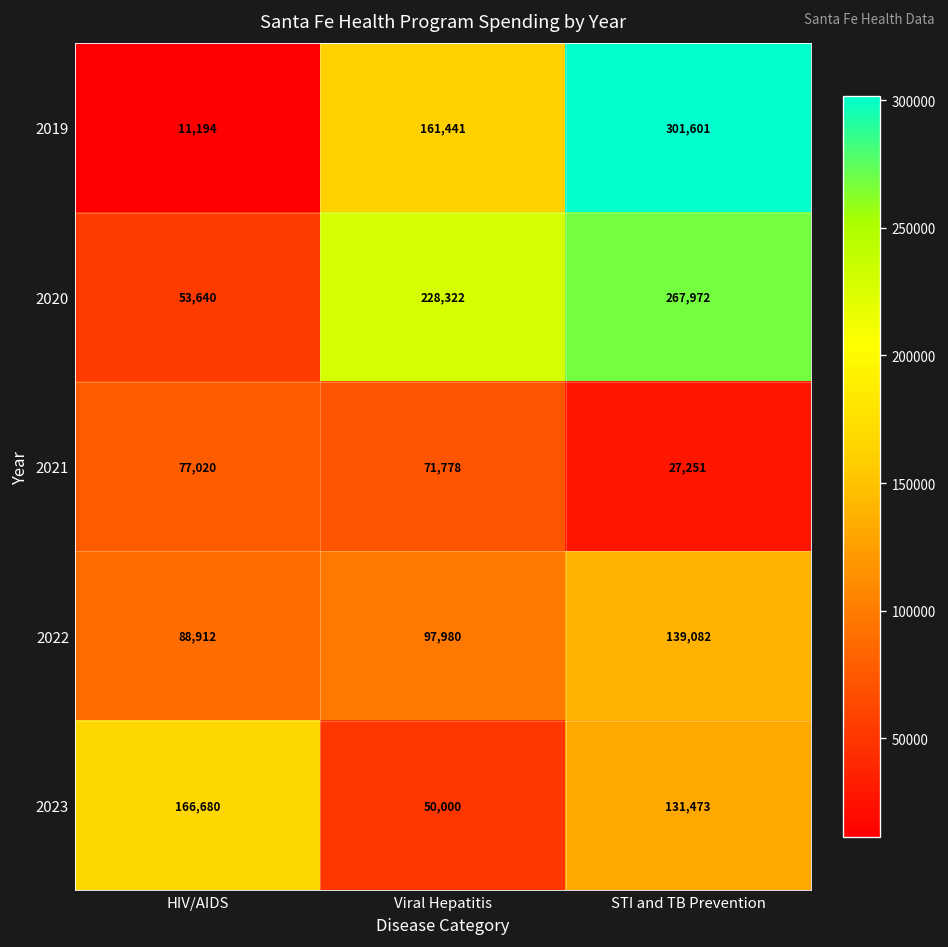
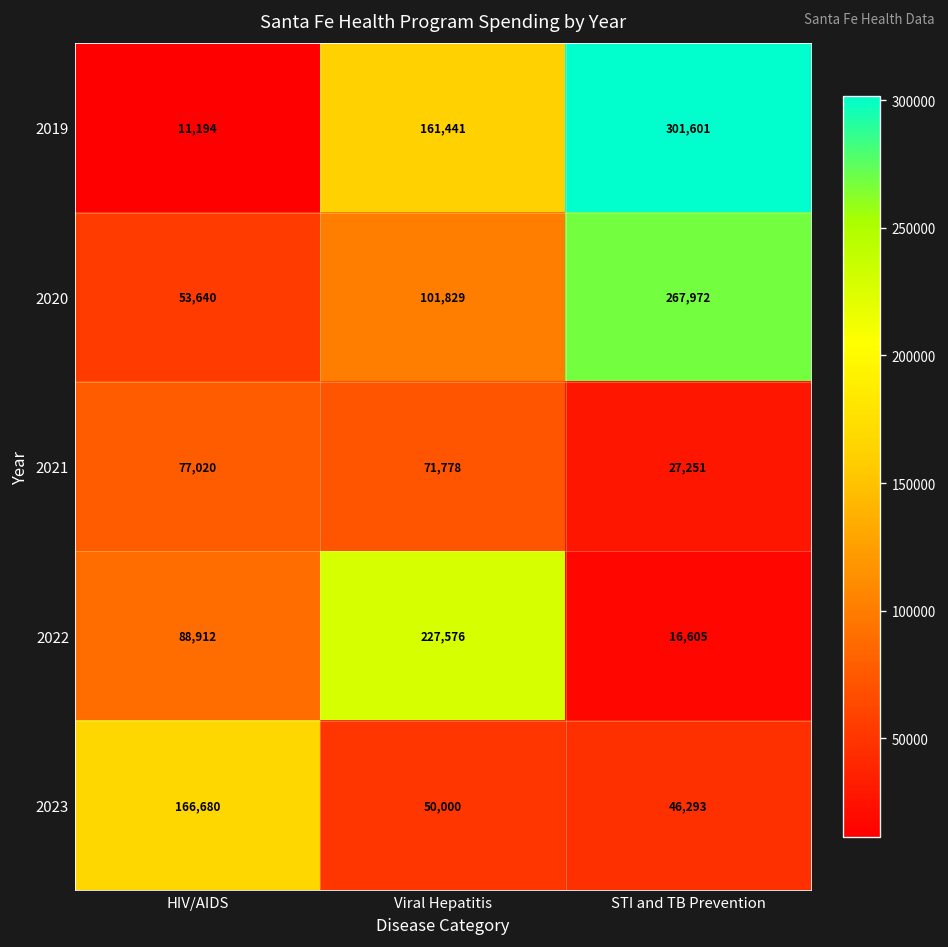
  {
    "2019": {
      "HIV/AIDS": "11,194",
      "Viral Hepatitis": "161,441",
      "STI and TB Prevention": "301,601"
    },
    "2020": {
      "HIV/AIDS": "53,640",
-     "Viral Hepatitis": "228,322",
+     "Viral Hepatitis": "101,829",
      "STI and TB Prevention": "267,972"
    },
    "2021": {
      "HIV/AIDS": "77,020",
      "Viral Hepatitis": "71,778",
      "STI and TB Prevention": "27,251"
    },
    "2022": {
      "HIV/AIDS": "88,912",
-     "Viral Hepatitis": "97,980",
-     "STI and TB Prevention": "139,082"
+     "Viral Hepatitis": "227,576",
+     "STI and TB Prevention": "16,605"
    },
    "2023": {
      "HIV/AIDS": "166,680",
      "Viral Hepatitis": "50,000",
-     "STI and TB Prevention": "131,473"
+     "STI and TB Prevention": "46,293"
    }
  }
